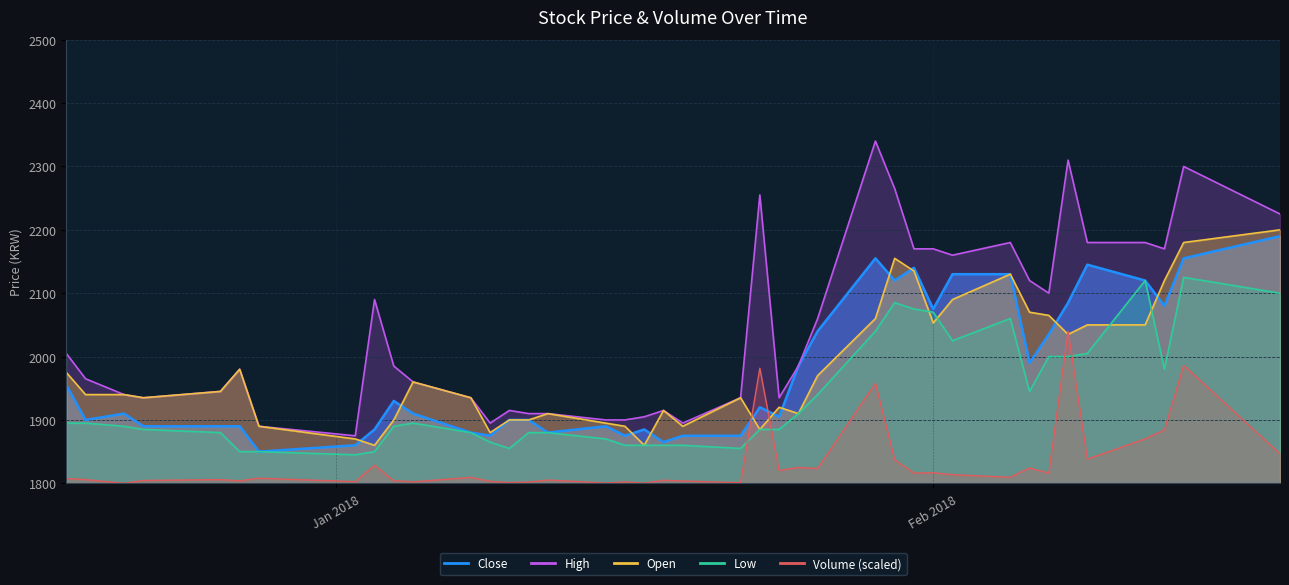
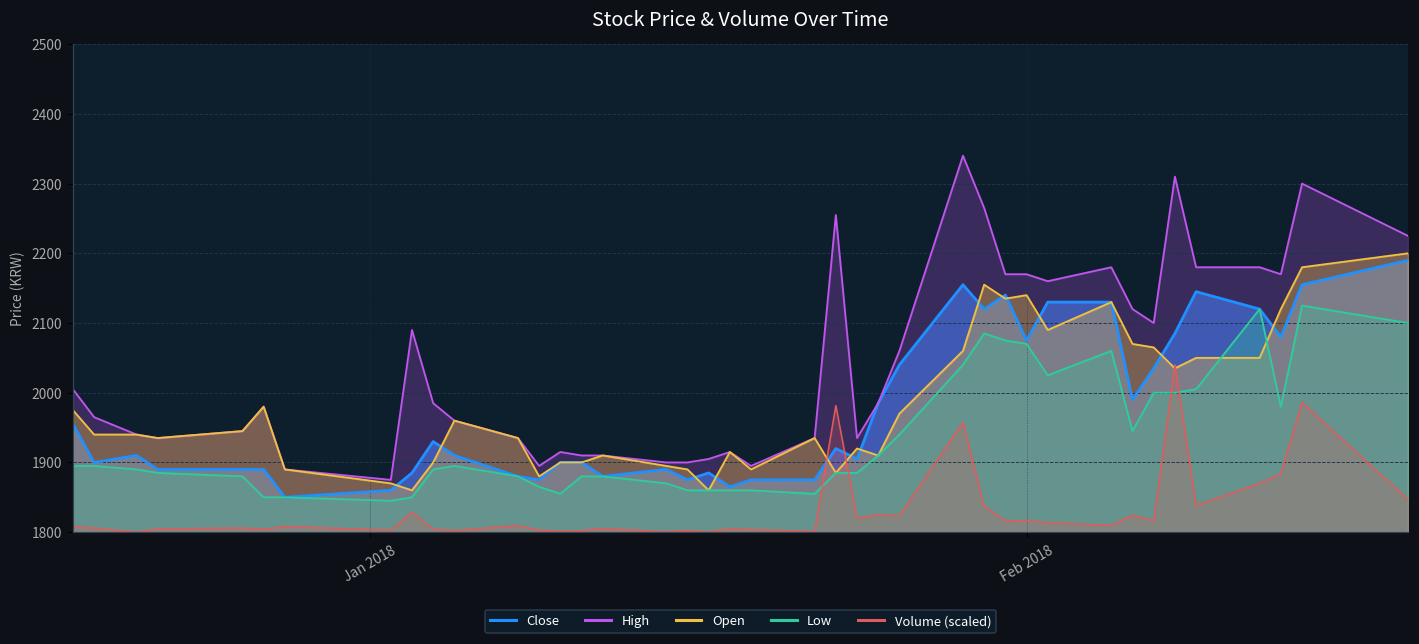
  {
    "Close": {
      "Feb 2018": 2080
    },
    "Open": {
-     "Feb 2018": 2050
+     "Feb 2018": 2140
    },
    "Low": {
      "Feb 2018": 2070
    }
  }
